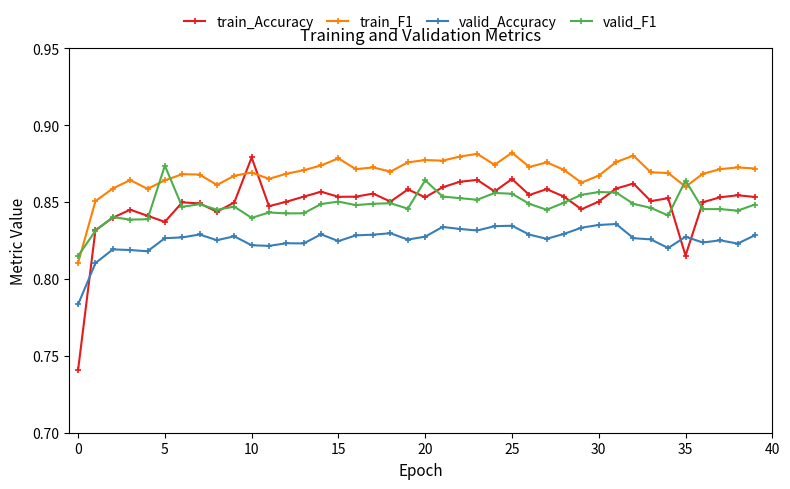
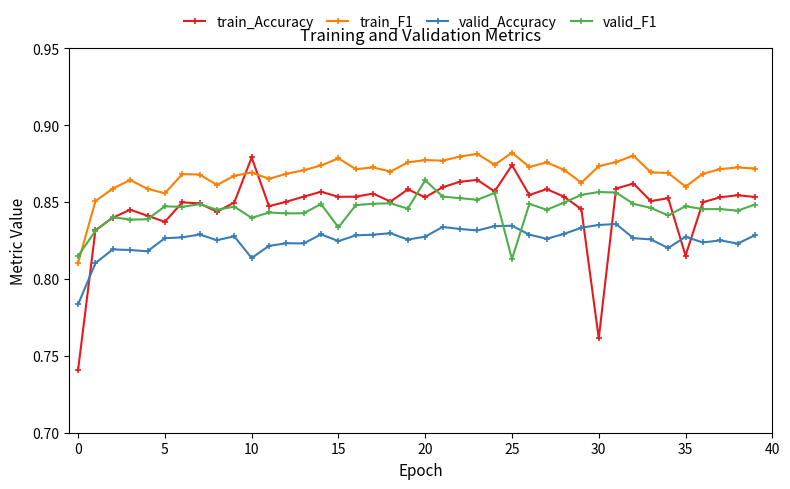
  {
    "train_Accuracy": {
      "0": 0.741,
      "5": 0.837,
      "10": 0.879,
      "15": 0.853,
      "20": 0.853,
-     "25": 0.865,
-     "30": 0.850,
+     "25": 0.874,
+     "30": 0.761,
      "35": 0.815
    },
    "train_F1": {
      "0": 0.810,
-     "5": 0.864,
+     "5": 0.856,
      "10": 0.869,
      "15": 0.878,
      "20": 0.877,
      "25": 0.882,
-     "30": 0.867,
+     "30": 0.873,
      "35": 0.860
    },
    "valid_Accuracy": {
      "0": 0.783,
      "5": 0.827,
-     "10": 0.822,
+     "10": 0.814,
      "15": 0.825,
      "20": 0.828,
      "25": 0.835,
      "30": 0.835,
      "35": 0.827
    },
    "valid_F1": {
      "0": 0.815,
-     "5": 0.874,
+     "5": 0.847,
      "10": 0.840,
-     "15": 0.850,
+     "15": 0.834,
      "20": 0.864,
-     "25": 0.855,
+     "25": 0.813,
      "30": 0.857,
-     "35": 0.864
+     "35": 0.847
    }
  }
